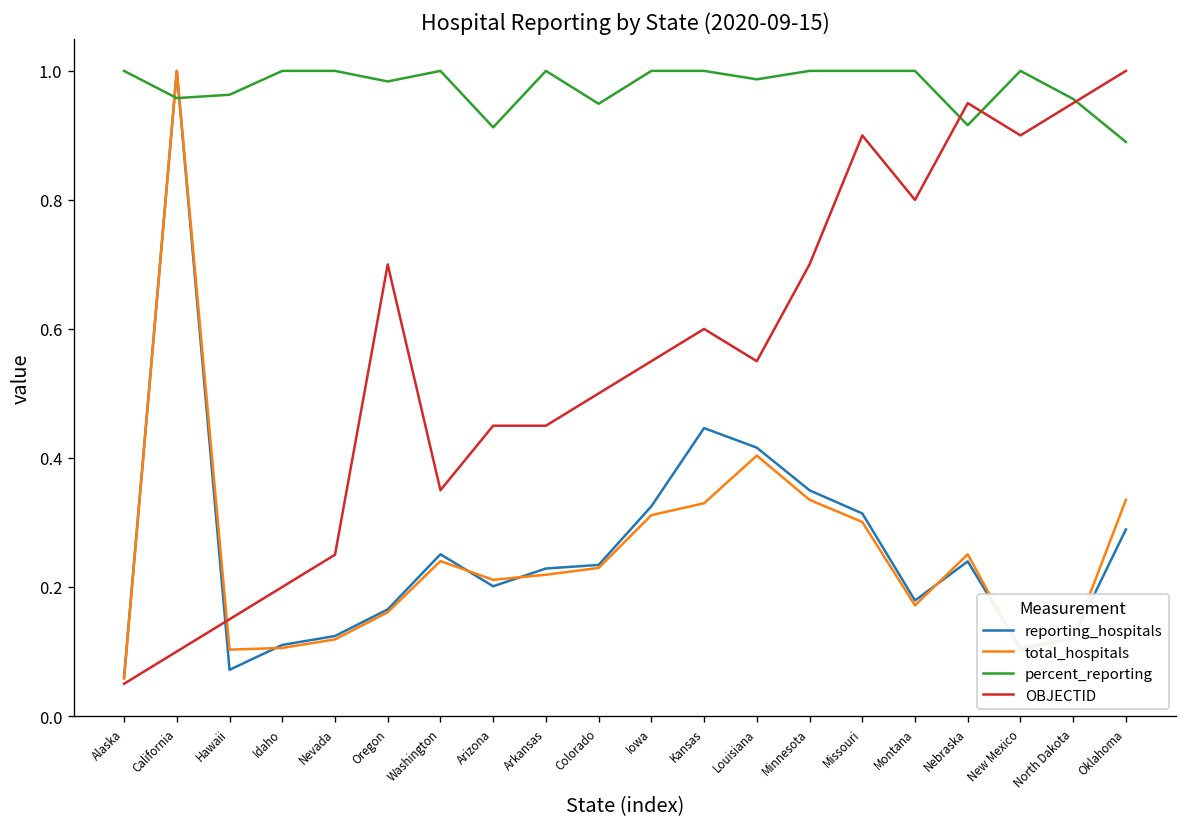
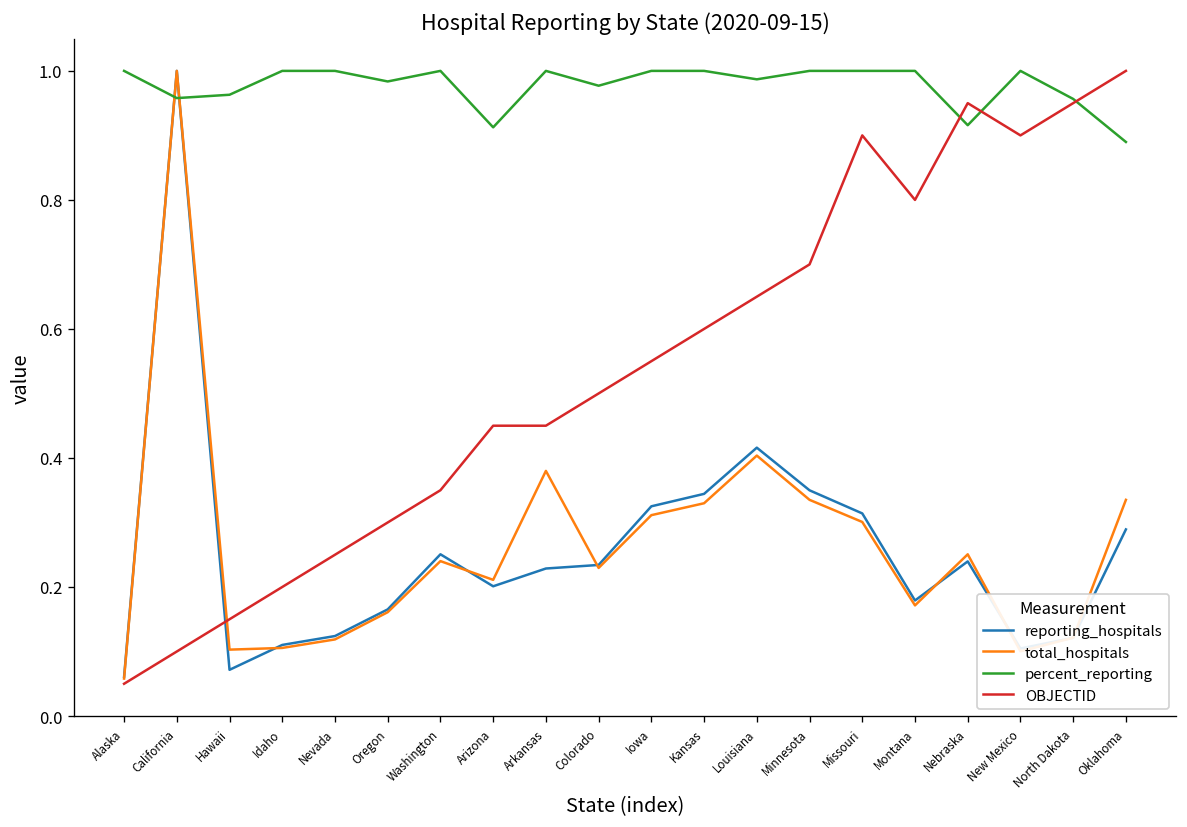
  {
    "reporting_hospitals": {
      "Hawaii": 0.07,
      "Nevada": 0.12,
      "Washington": 0.25,
      "Arizona": 0.20,
      "Arkansas": 0.23,
      "Iowa": 0.33,
-     "Kansas": 0.45,
+     "Kansas": 0.34,
      "Louisiana": 0.42,
      "Minnesota": 0.35,
      "Missouri": 0.31,
      "Montana": 0.18,
      "Nebraska": 0.24,
      "Oklahoma": 0.29
    },
    "total_hospitals": {
      "Hawaii": 0.10,
      "Nevada": 0.12,
      "Washington": 0.24,
      "Arizona": 0.21,
-     "Arkansas": 0.22,
+     "Arkansas": 0.38,
      "Iowa": 0.31,
      "Kansas": 0.33,
      "Louisiana": 0.40,
      "Minnesota": 0.34,
      "Missouri": 0.30,
      "Montana": 0.17,
      "Nebraska": 0.25,
      "Oklahoma": 0.34
    },
    "percent_reporting": {
      "Alaska": 1.00,
      "California": 0.96,
      "Hawaii": 0.96,
      "Idaho": 1.00,
      "Nevada": 1.00,
      "Oregon": 0.98,
      "Washington": 1.00,
      "Arizona": 0.91,
      "Arkansas": 1.00,
-     "Colorado": 0.95,
+     "Colorado": 0.98,
      "Iowa": 1.00,
      "Kansas": 1.00,
      "Louisiana": 0.99,
      "Minnesota": 1.00,
      "Missouri": 1.00,
      "Montana": 1.00,
      "Nebraska": 0.92,
      "New Mexico": 1.00,
      "North Dakota": 0.96,
      "Oklahoma": 0.89
    },
    "OBJECTID": {
      "Alaska": 0.05,
      "California": 0.10,
      "Hawaii": 0.15,
      "Idaho": 0.20,
      "Nevada": 0.25,
-     "Oregon": 0.70,
+     "Oregon": 0.30,
      "Washington": 0.35,
      "Arizona": 0.45,
      "Arkansas": 0.45,
      "Colorado": 0.50,
      "Iowa": 0.55,
      "Kansas": 0.60,
-     "Louisiana": 0.55,
+     "Louisiana": 0.65,
      "Minnesota": 0.70,
      "Missouri": 0.90,
      "Montana": 0.80,
      "Nebraska": 0.95,
      "New Mexico": 0.90,
      "North Dakota": 0.95,
      "Oklahoma": 1.00
    }
  }
